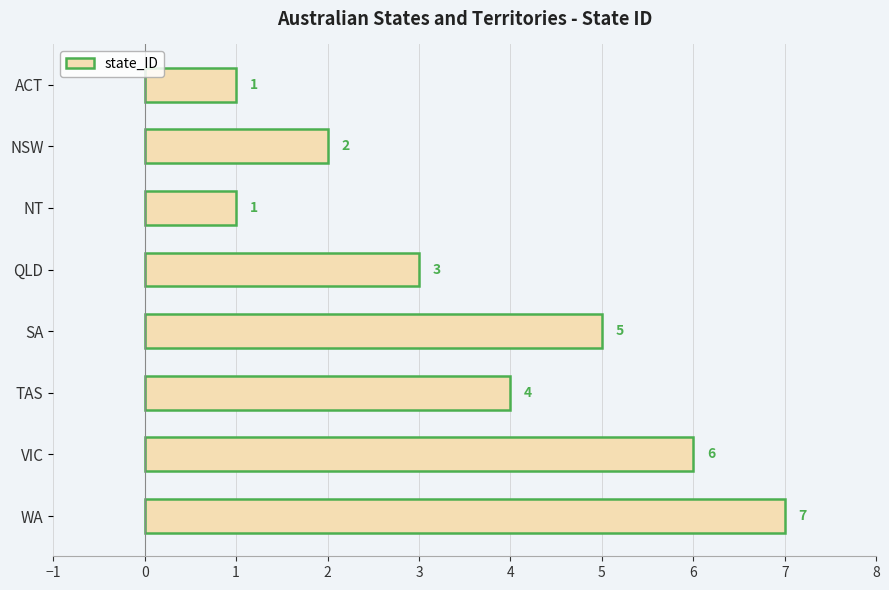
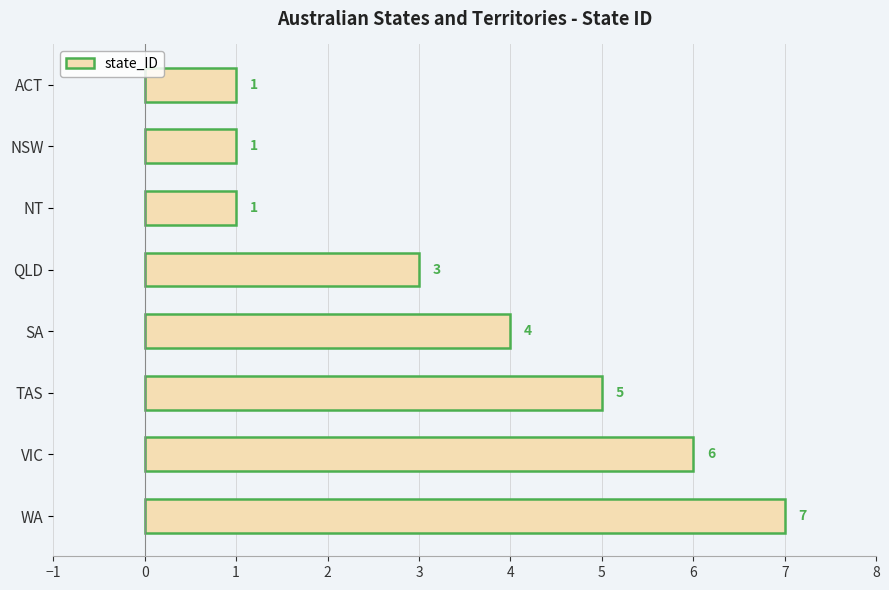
  {
    "ACT": 1,
-   "NSW": 2,
+   "NSW": 1,
    "NT": 1,
    "QLD": 3,
-   "SA": 5,
-   "TAS": 4,
+   "SA": 4,
+   "TAS": 5,
    "VIC": 6,
    "WA": 7
  }
